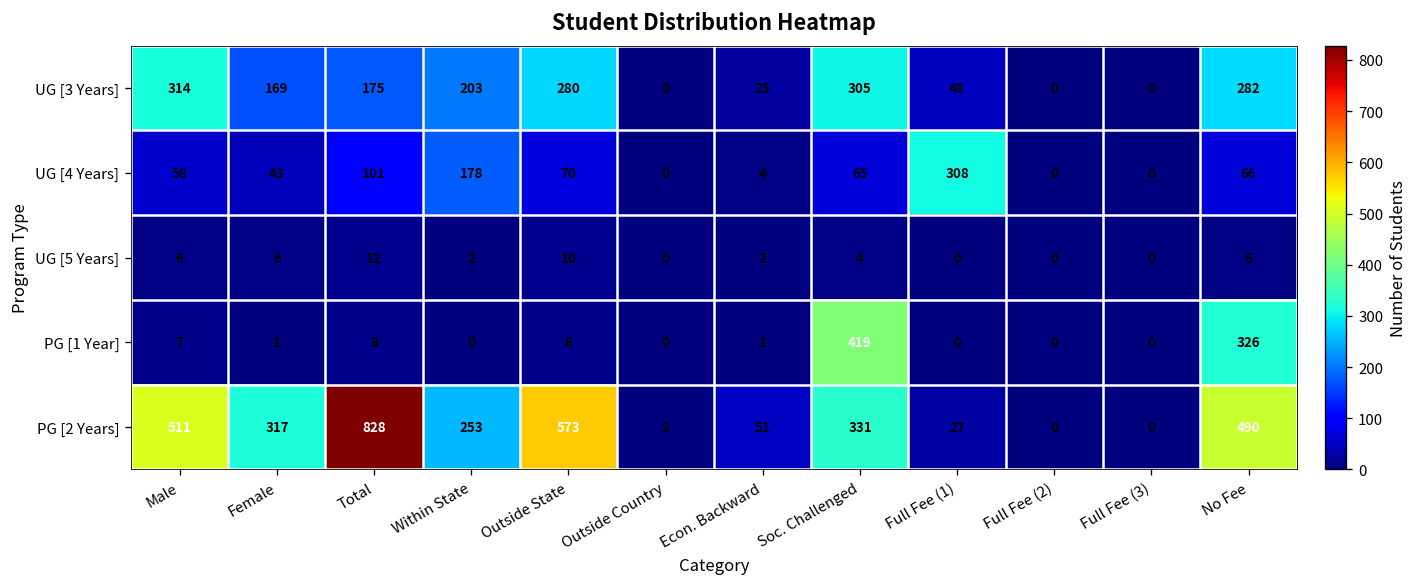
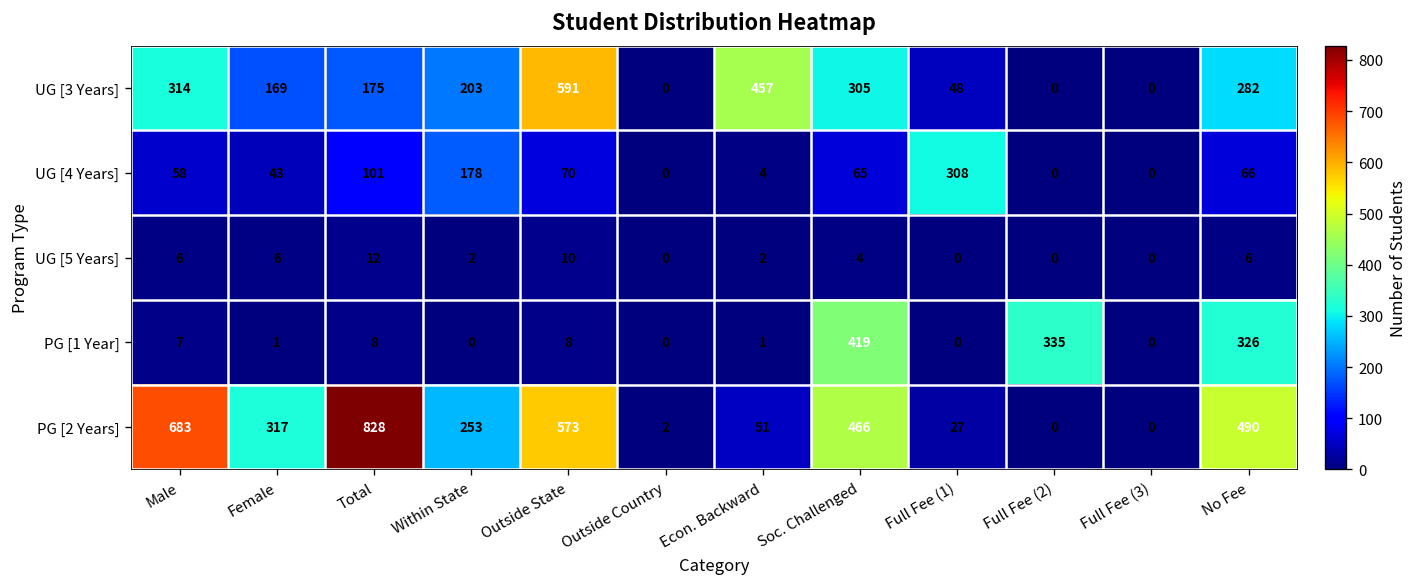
  {
    "UG [3 Years]": {
      "Male": 314,
      "Female": 169,
      "Total": 175,
      "Within State": 203,
-     "Outside State": 280,
+     "Outside State": 591,
      "Outside Country": 0,
-     "Econ. Backward": 25,
+     "Econ. Backward": 457,
      "Soc. Challenged": 305,
      "Full Fee (1)": 48,
      "Full Fee (2)": 0,
      "Full Fee (3)": 0,
      "No Fee": 282
    },
    "UG [4 Years]": {
      "Male": 58,
      "Female": 43,
      "Total": 101,
      "Within State": 178,
      "Outside State": 70,
      "Outside Country": 0,
      "Econ. Backward": 4,
      "Soc. Challenged": 65,
      "Full Fee (1)": 308,
      "Full Fee (2)": 0,
      "Full Fee (3)": 0,
      "No Fee": 66
    },
    "UG [5 Years]": {
      "Male": 6,
      "Female": 6,
      "Total": 12,
      "Within State": 2,
      "Outside State": 10,
      "Outside Country": 0,
      "Econ. Backward": 2,
      "Soc. Challenged": 4,
      "Full Fee (1)": 0,
      "Full Fee (2)": 0,
      "Full Fee (3)": 0,
      "No Fee": 6
    },
    "PG [1 Year]": {
      "Male": 7,
      "Female": 1,
      "Total": 8,
      "Within State": 0,
      "Outside State": 8,
      "Outside Country": 0,
      "Econ. Backward": 1,
      "Soc. Challenged": 419,
      "Full Fee (1)": 0,
-     "Full Fee (2)": 0,
+     "Full Fee (2)": 335,
      "Full Fee (3)": 0,
      "No Fee": 326
    },
    "PG [2 Years]": {
-     "Male": 511,
+     "Male": 683,
      "Female": 317,
      "Total": 828,
      "Within State": 253,
      "Outside State": 573,
      "Outside Country": 2,
      "Econ. Backward": 51,
-     "Soc. Challenged": 331,
+     "Soc. Challenged": 466,
      "Full Fee (1)": 27,
      "Full Fee (2)": 0,
      "Full Fee (3)": 0,
      "No Fee": 490
    }
  }
